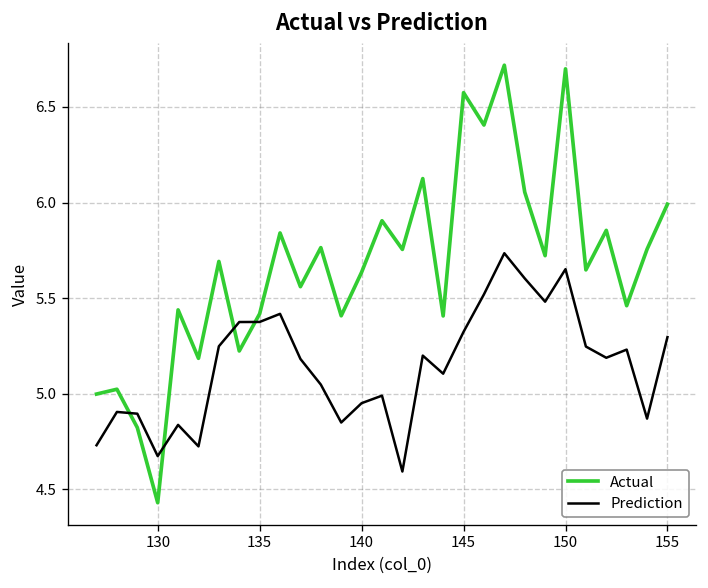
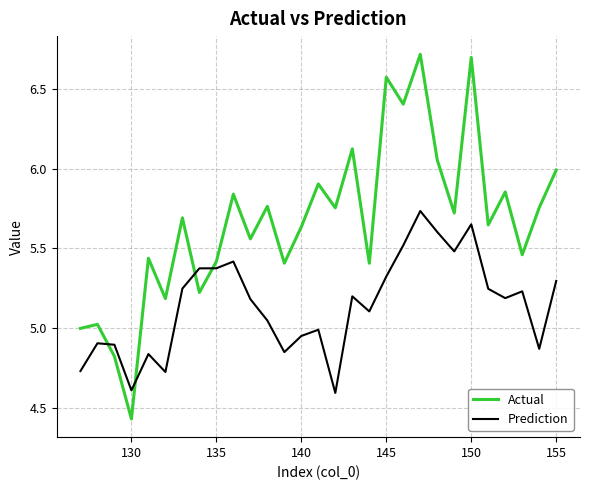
  {
    "Actual": {
      "130": 4.43,
      "135": 5.42,
      "140": 5.64,
      "145": 6.57,
      "150": 6.70,
      "155": 5.99
    },
    "Prediction": {
-     "130": 4.67,
+     "130": 4.61,
      "135": 5.38,
      "140": 4.95,
      "145": 5.32,
      "150": 5.65,
      "155": 5.30
    }
  }
